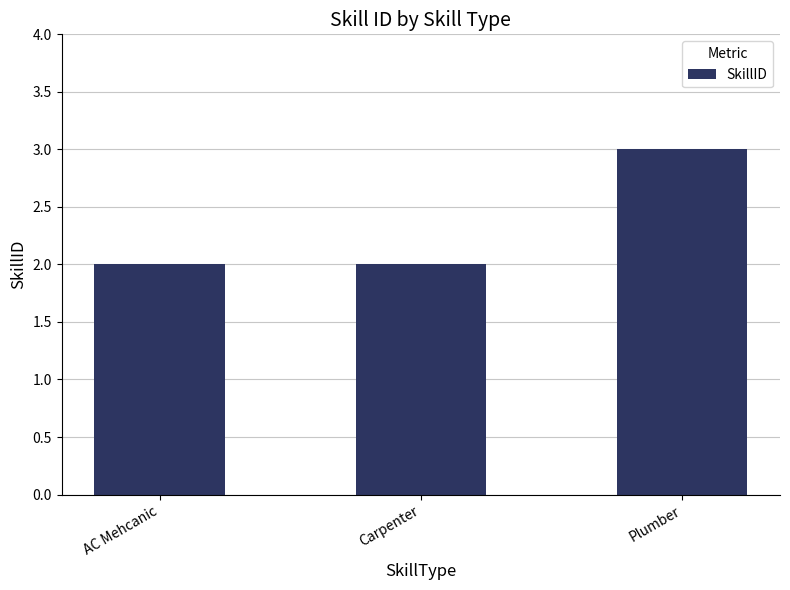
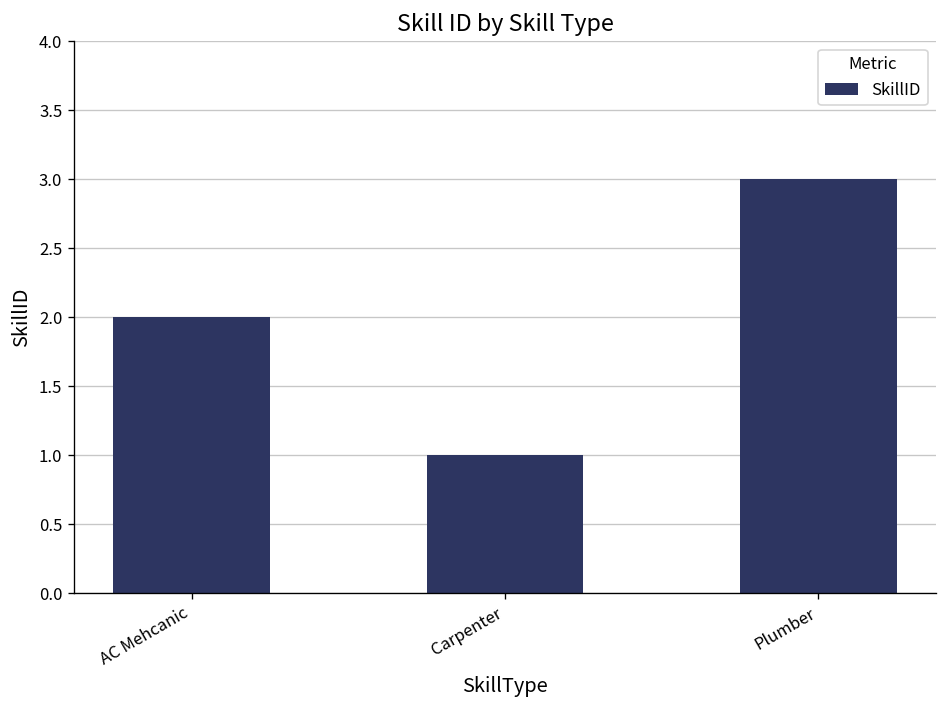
  {
    "AC Mehcanic": 2,
-   "Carpenter": 2,
+   "Carpenter": 1,
    "Plumber": 3
  }
